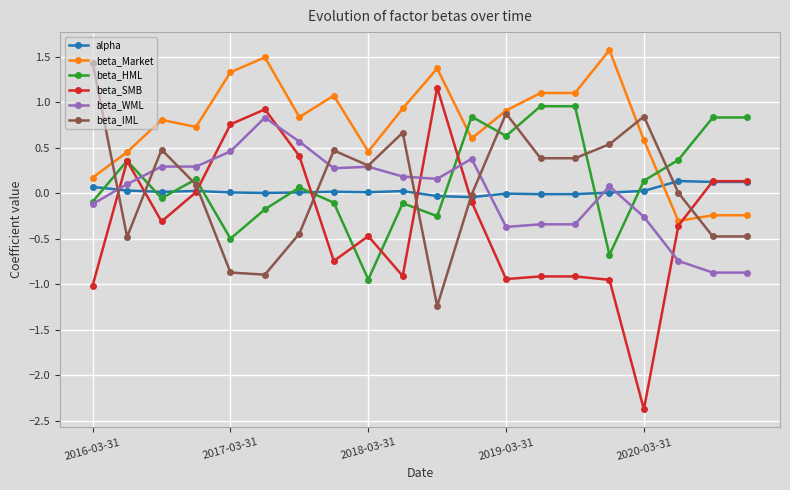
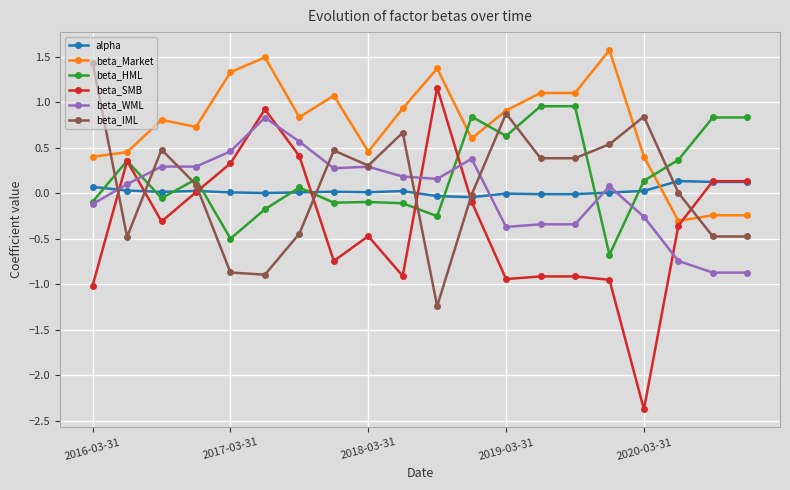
  {
    "alpha": {
      "2016-03-31": 0.1,
      "2017-03-31": 0.0,
      "2018-03-31": 0.0,
      "2019-03-31": 0.0,
      "2020-03-31": 0.0
    },
    "beta_Market": {
-     "2016-03-31": 0.2,
+     "2016-03-31": 0.4,
      "2017-03-31": 1.3,
      "2018-03-31": 0.5,
      "2019-03-31": 0.9,
-     "2020-03-31": 0.6
+     "2020-03-31": 0.4
    },
    "beta_HML": {
      "2017-03-31": -0.5,
-     "2018-03-31": -0.9,
+     "2018-03-31": -0.1,
      "2019-03-31": 0.6,
      "2020-03-31": 0.1
    },
    "beta_SMB": {
      "2016-03-31": -1.0,
-     "2017-03-31": 0.8,
+     "2017-03-31": 0.3,
      "2018-03-31": -0.5,
      "2019-03-31": -0.9,
      "2020-03-31": -2.4
    },
    "beta_WML": {
      "2017-03-31": 0.5,
      "2019-03-31": -0.4,
      "2020-03-31": -0.3
    },
    "beta_IML": {
      "2017-03-31": -0.9,
      "2019-03-31": 0.9,
      "2020-03-31": 0.8
    }
  }
